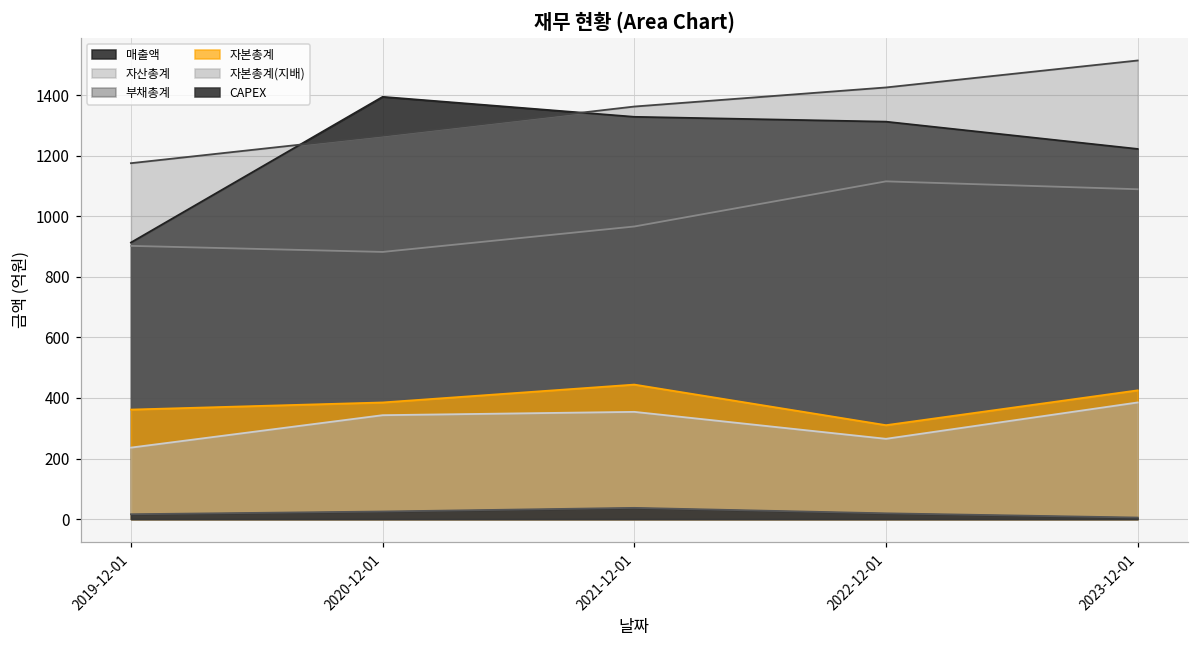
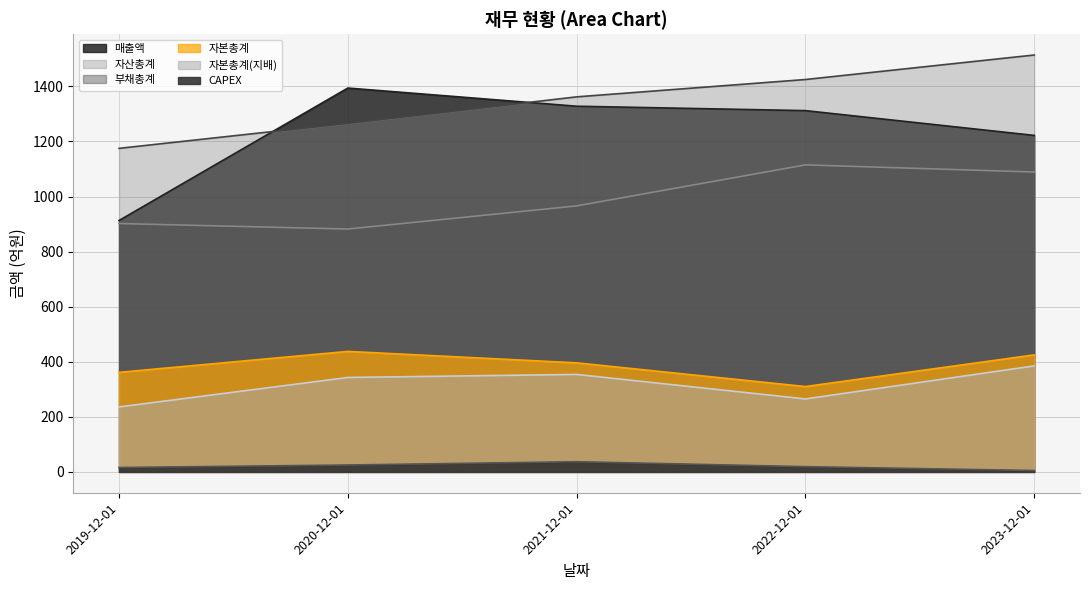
  {
    "자본총계": {
      "2019-12-01": 360,
-     "2020-12-01": 390,
-     "2021-12-01": 440,
+     "2020-12-01": 440,
+     "2021-12-01": 400,
      "2022-12-01": 310,
      "2023-12-01": 430
    }
  }
